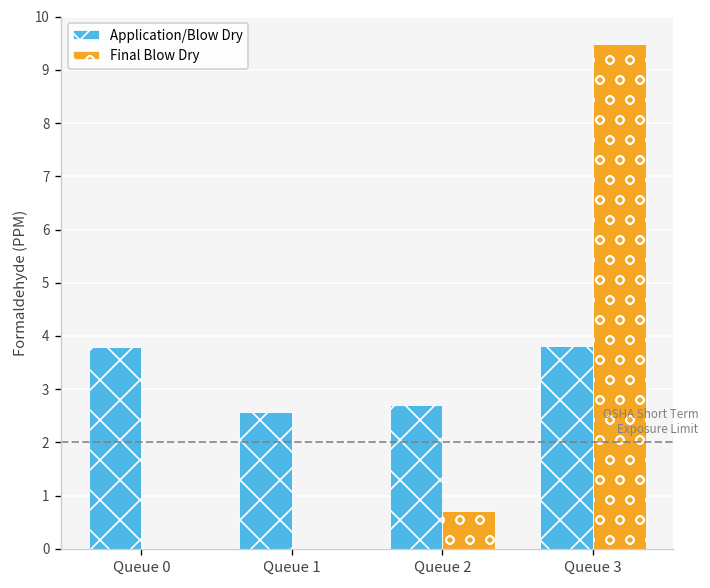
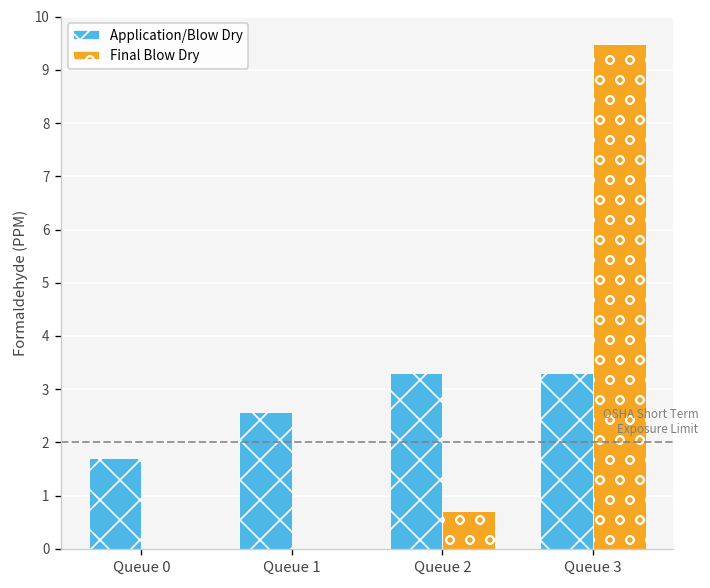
  {
    "Application/Blow Dry": {
-     "Queue 0": 3.8,
+     "Queue 0": 1.7,
      "Queue 1": 2.6,
-     "Queue 2": 2.7,
-     "Queue 3": 3.8
+     "Queue 2": 3.3,
+     "Queue 3": 3.3
    },
    "Final Blow Dry": {
      "Queue 0": 0.0,
      "Queue 1": 0.0,
      "Queue 2": 0.7,
      "Queue 3": 9.5
    }
  }
